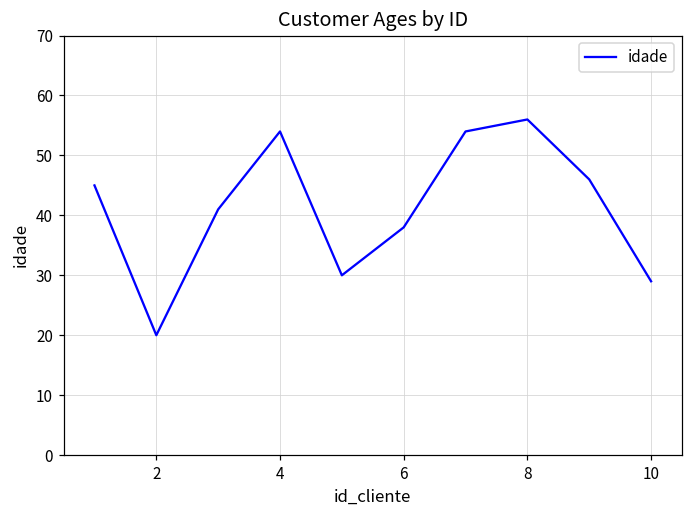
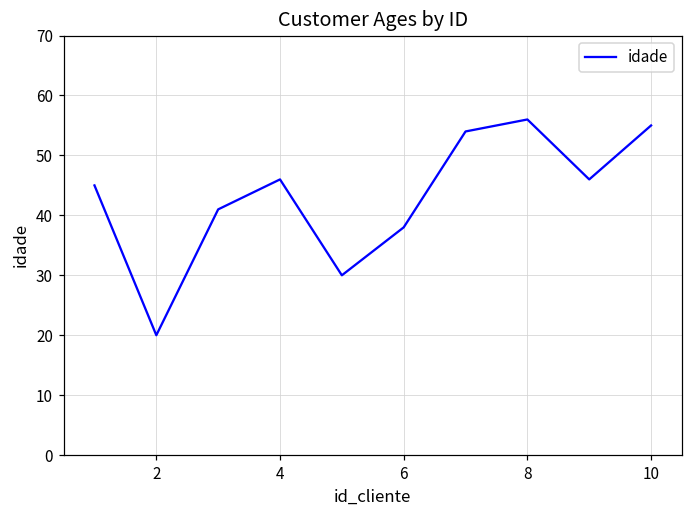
  {
    "2": 20,
-   "4": 54,
+   "4": 46,
    "6": 38,
    "8": 56,
-   "10": 29
+   "10": 55
  }
